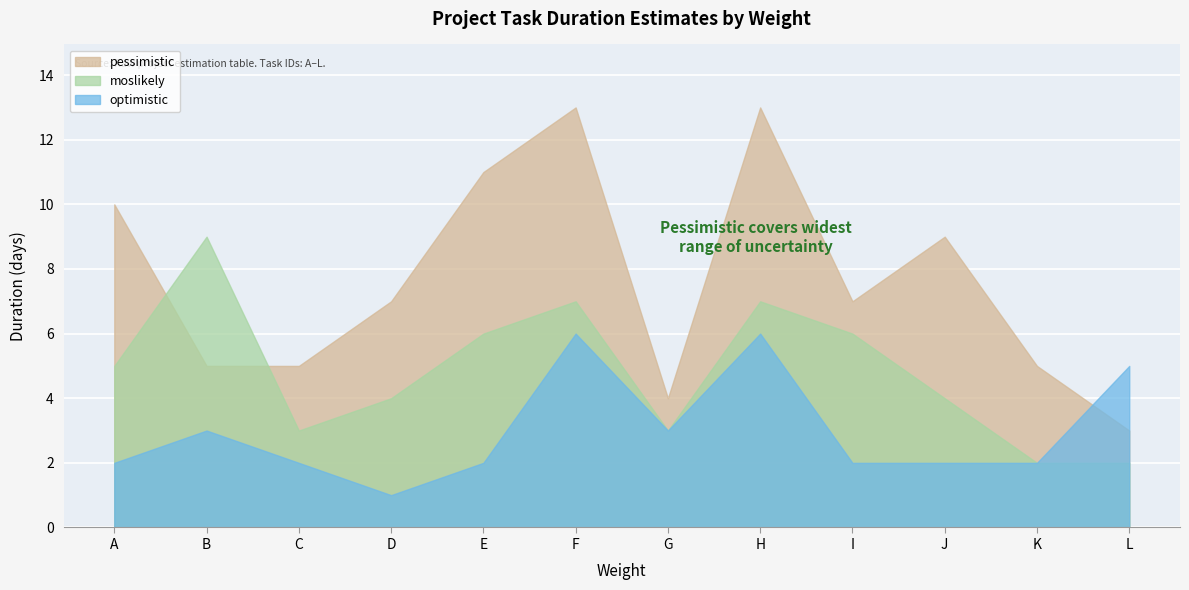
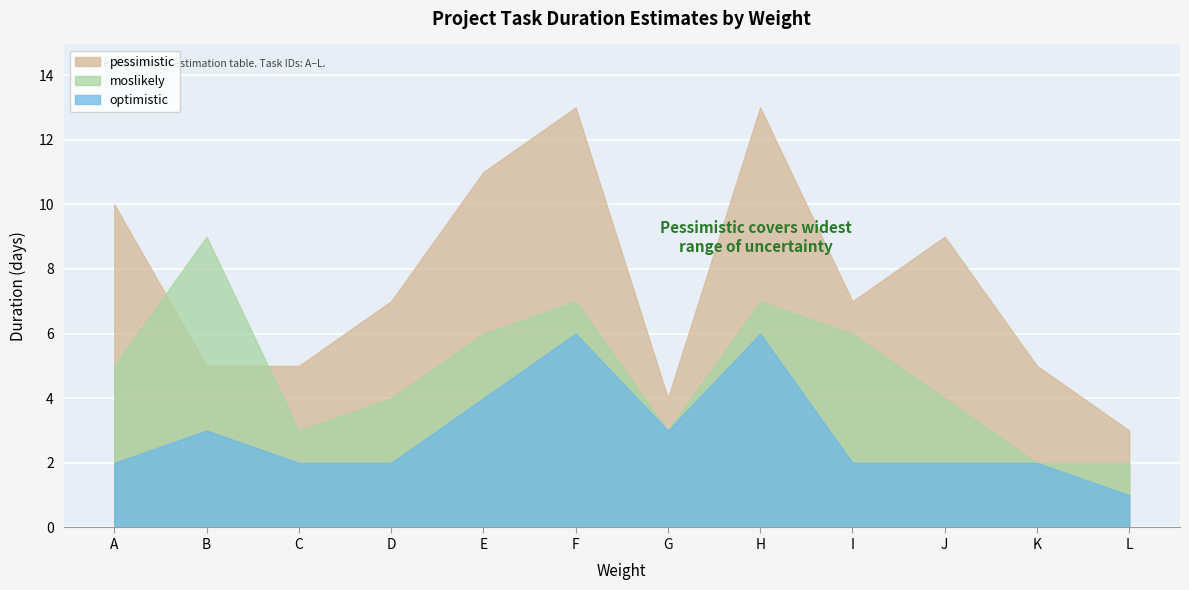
  {
    "optimistic": {
      "A": 2,
      "B": 3,
      "C": 2,
-     "D": 1,
-     "E": 2,
+     "D": 2,
+     "E": 4,
      "F": 6,
      "H": 6,
      "I": 2,
      "J": 2,
-     "L": 5
+     "L": 1
    }
  }
